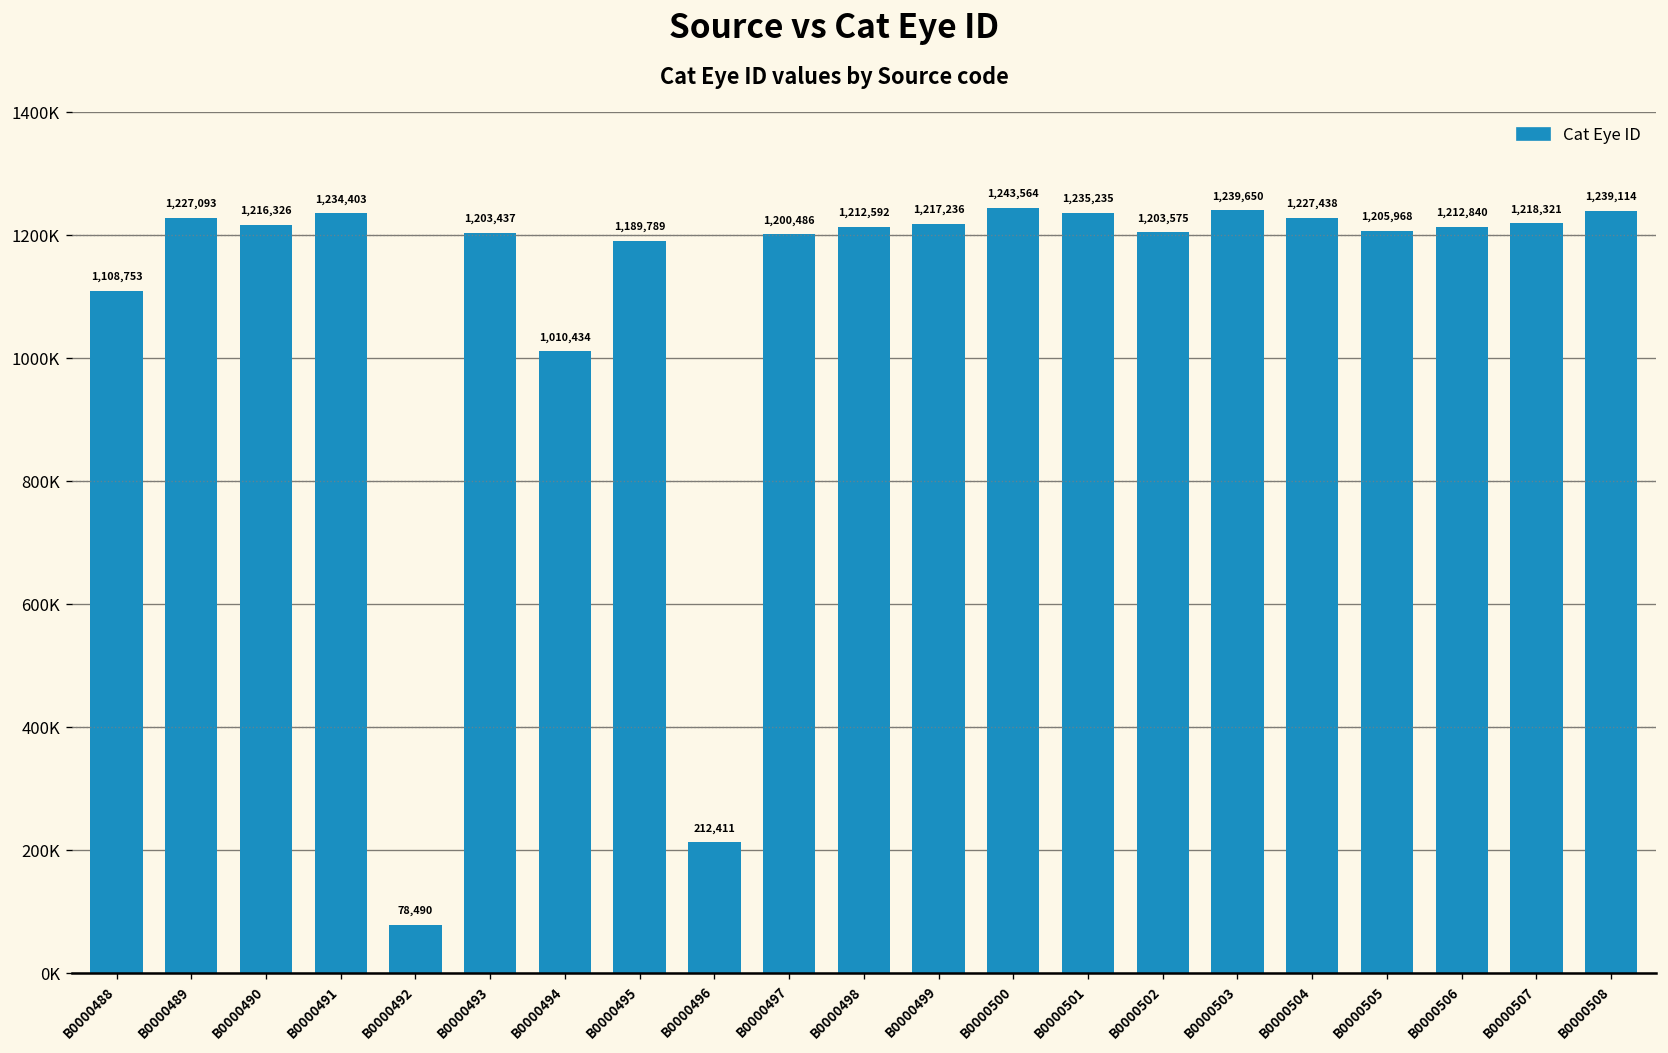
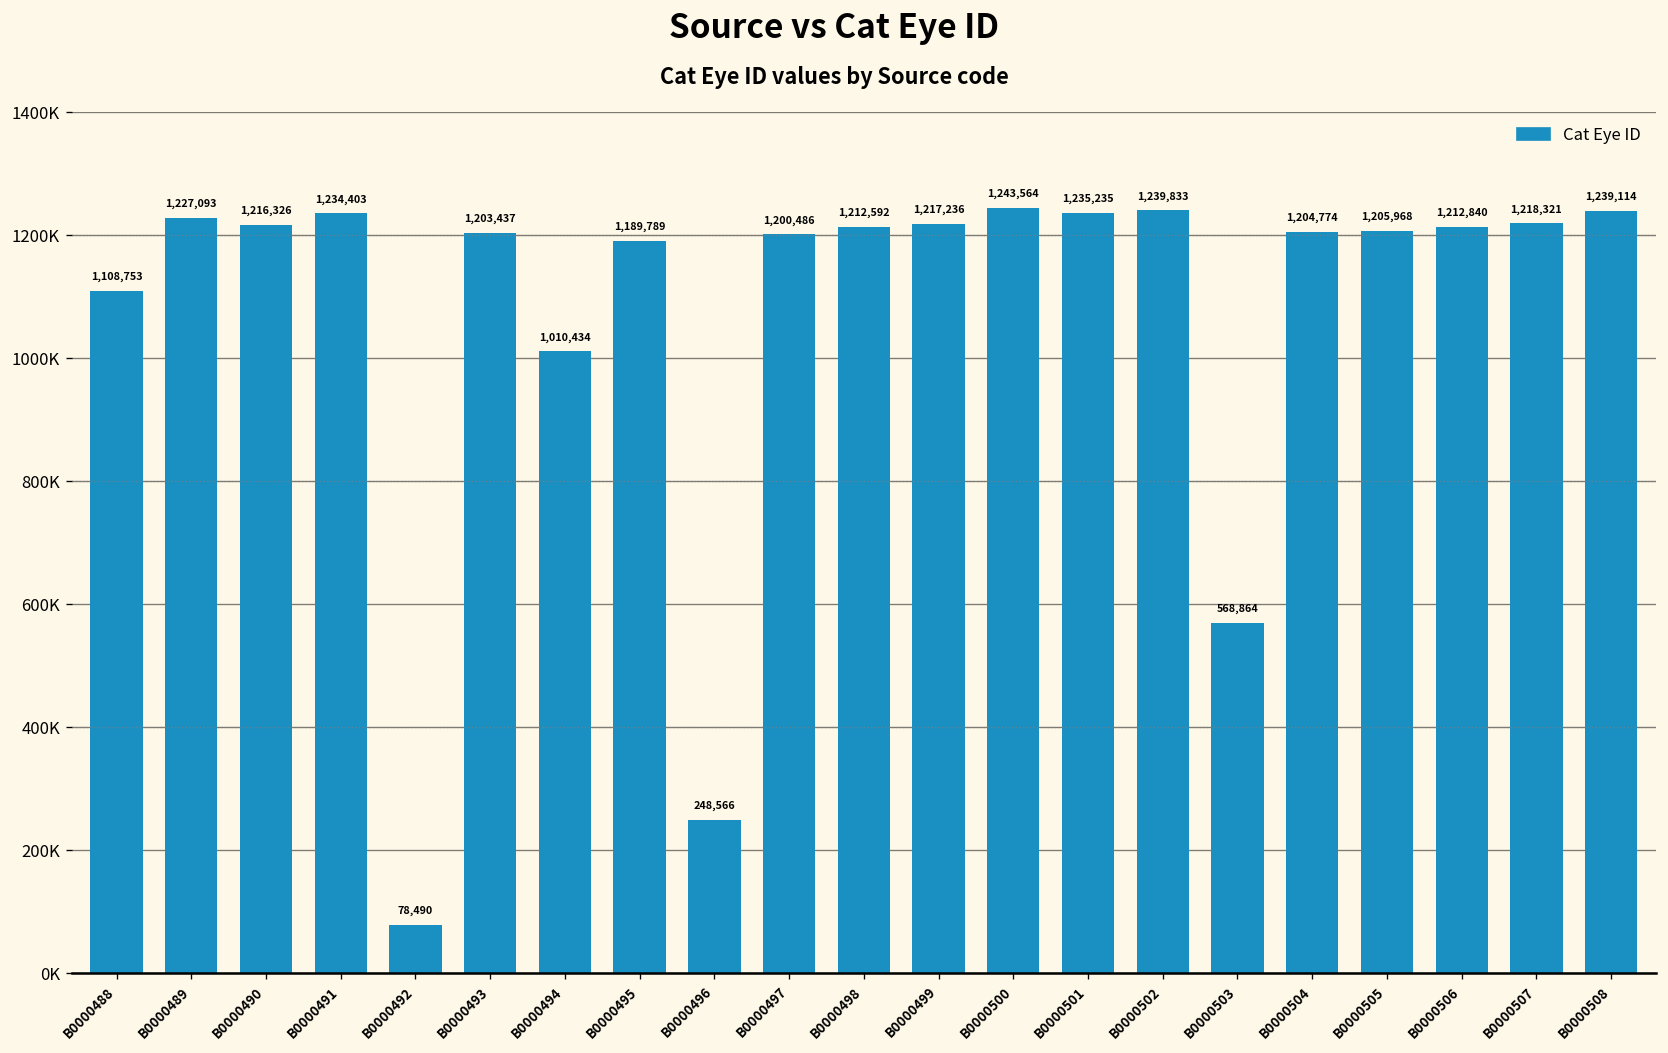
  {
    "B0000488": "1,108,753",
    "B0000489": "1,227,093",
    "B0000490": "1,216,326",
    "B0000491": "1,234,403",
    "B0000492": "78,490",
    "B0000493": "1,203,437",
    "B0000494": "1,010,434",
    "B0000495": "1,189,789",
-   "B0000496": "212,411",
+   "B0000496": "248,566",
    "B0000497": "1,200,486",
    "B0000498": "1,212,592",
    "B0000499": "1,217,236",
    "B0000500": "1,243,564",
    "B0000501": "1,235,235",
-   "B0000502": "1,203,575",
-   "B0000503": "1,239,650",
-   "B0000504": "1,227,438",
+   "B0000502": "1,239,833",
+   "B0000503": "568,864",
+   "B0000504": "1,204,774",
    "B0000505": "1,205,968",
    "B0000506": "1,212,840",
    "B0000507": "1,218,321",
    "B0000508": "1,239,114"
  }
